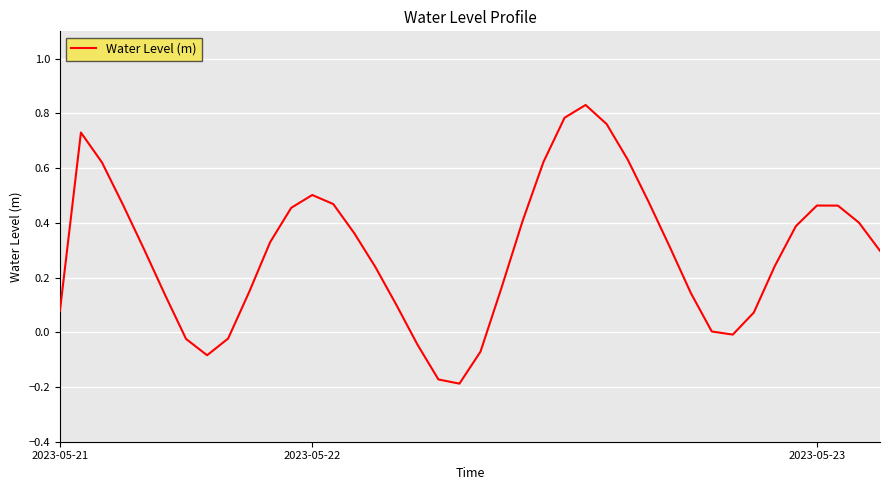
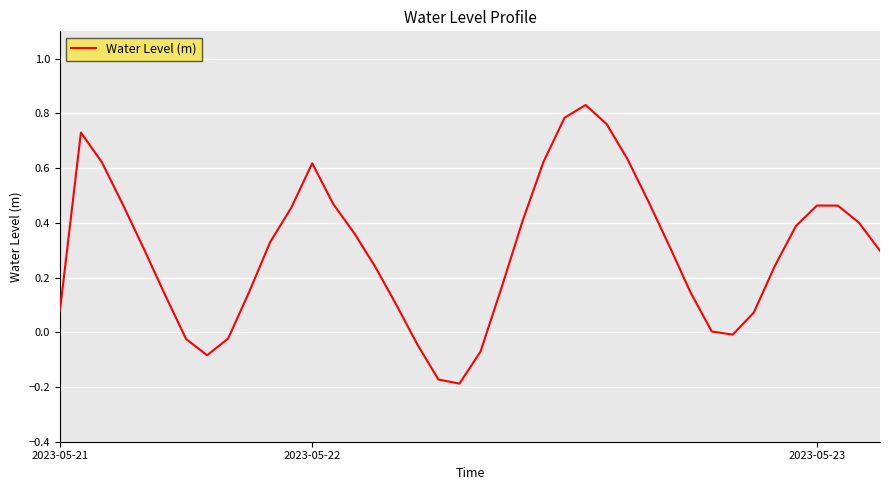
  {
    "2023-05-21": 0.08,
-   "2023-05-22": 0.50,
+   "2023-05-22": 0.62,
    "2023-05-23": 0.46
  }
